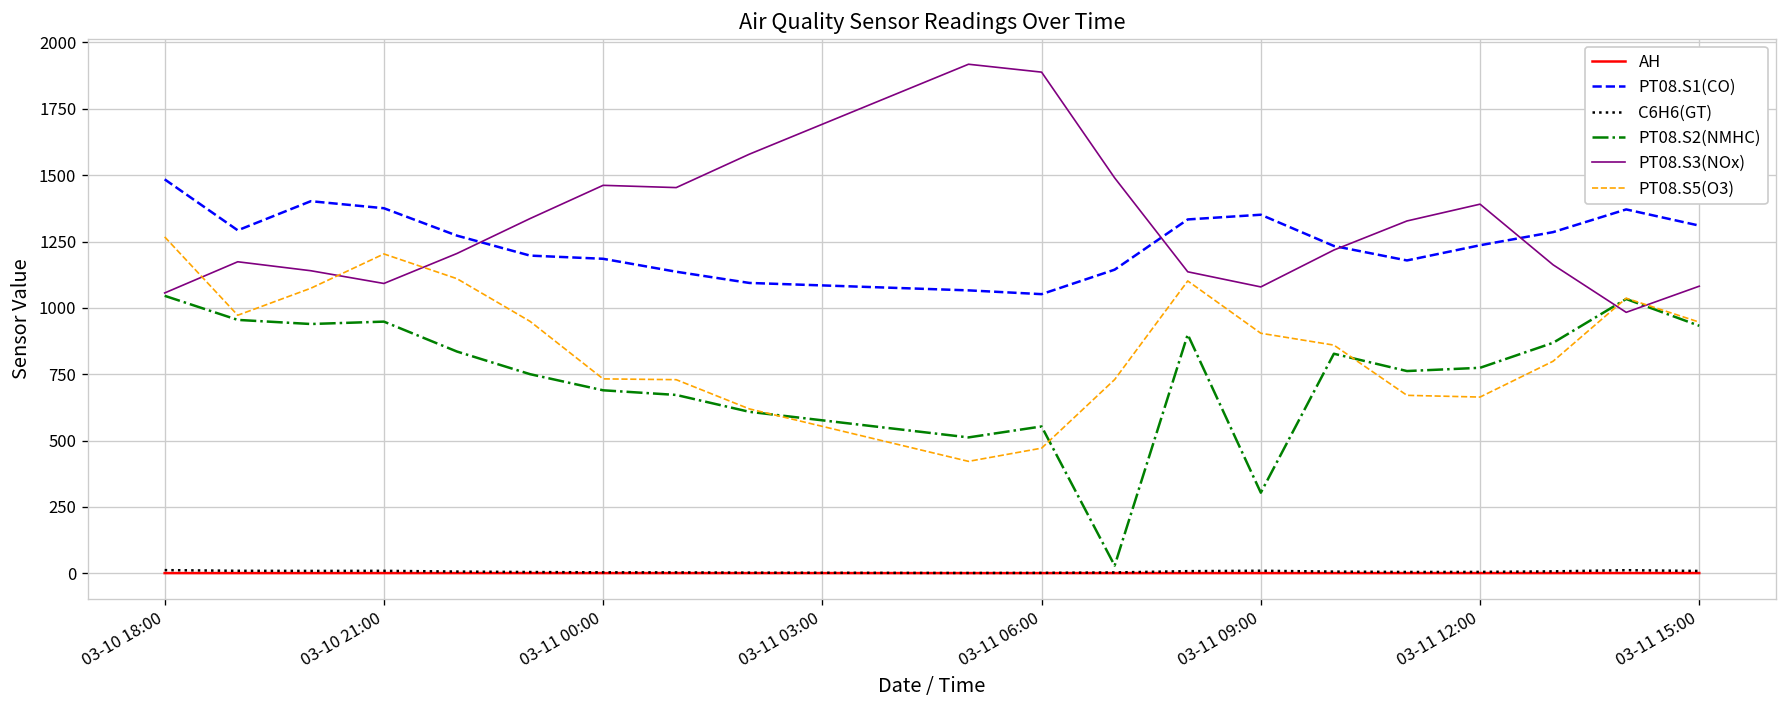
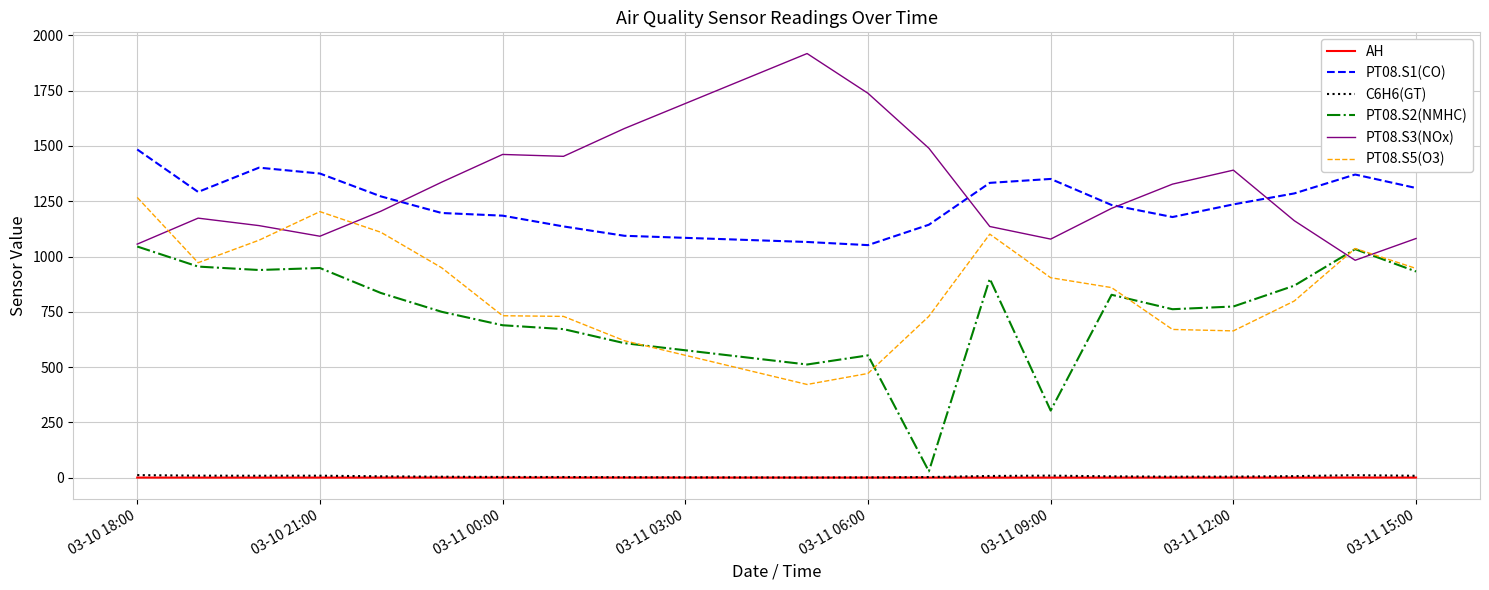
  {
    "PT08.S1(CO)": {
      "03-10 18:00": 1480,
      "03-10 21:00": 1380,
      "03-11 00:00": 1190,
      "03-11 06:00": 1050,
      "03-11 09:00": 1350,
      "03-11 12:00": 1240,
      "03-11 15:00": 1310
    },
    "PT08.S2(NMHC)": {
      "03-10 21:00": 950,
      "03-11 00:00": 690,
      "03-11 06:00": 550,
      "03-11 09:00": 300,
      "03-11 12:00": 770,
      "03-11 15:00": 930
    },
    "PT08.S3(NOx)": {
      "03-10 21:00": 1090,
      "03-11 00:00": 1460,
-     "03-11 06:00": 1890,
+     "03-11 06:00": 1740,
      "03-11 09:00": 1080,
      "03-11 12:00": 1390,
      "03-11 15:00": 1080
    },
    "PT08.S5(O3)": {
      "03-10 18:00": 1270,
      "03-10 21:00": 1200,
      "03-11 00:00": 730,
      "03-11 06:00": 470,
      "03-11 09:00": 900,
      "03-11 12:00": 660,
      "03-11 15:00": 950
    }
  }
